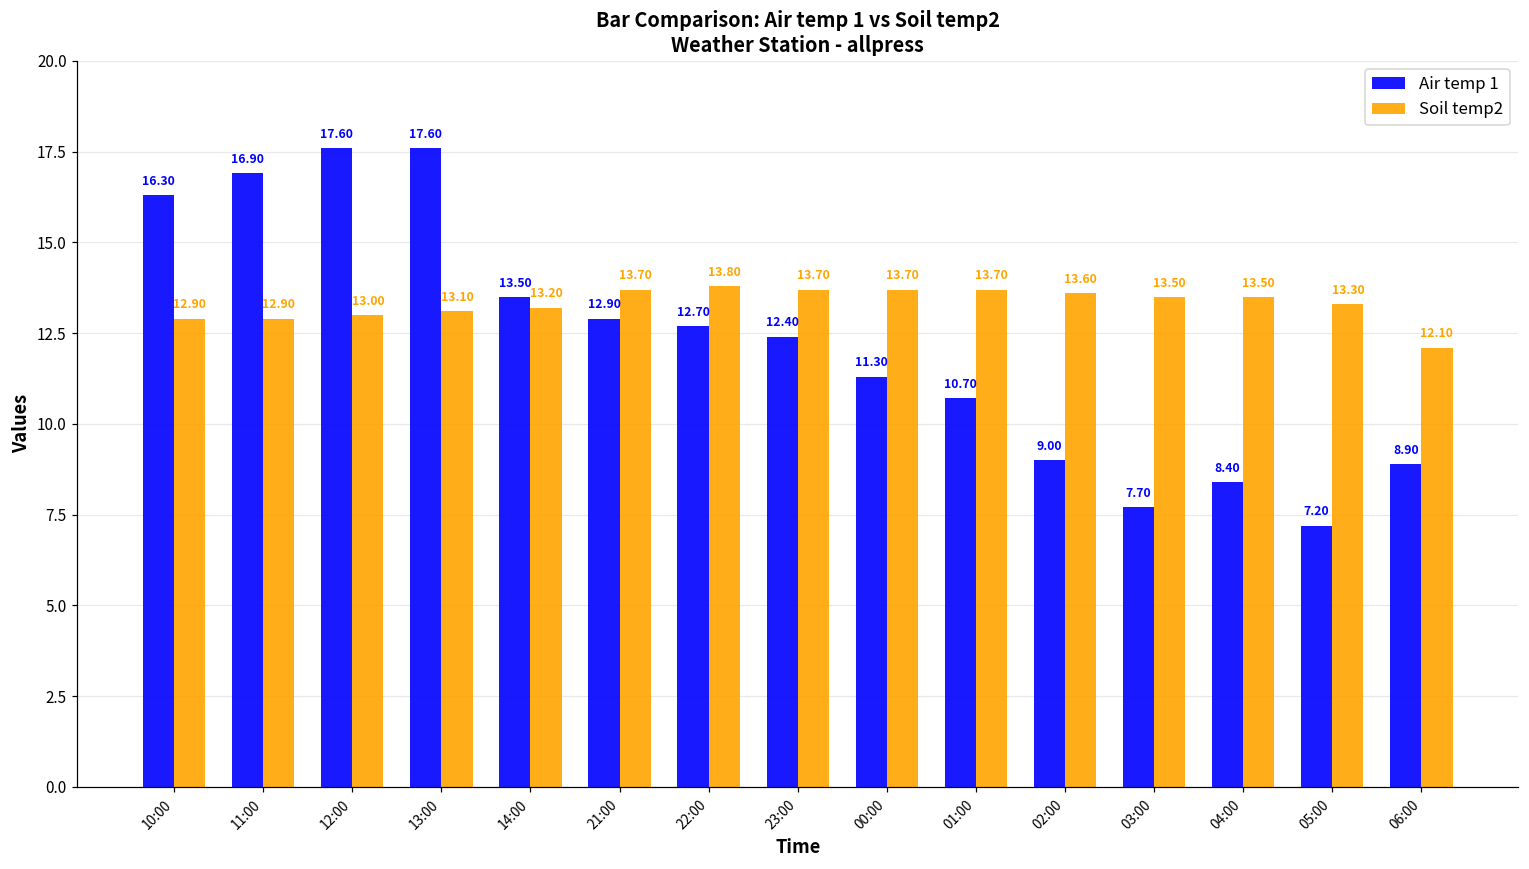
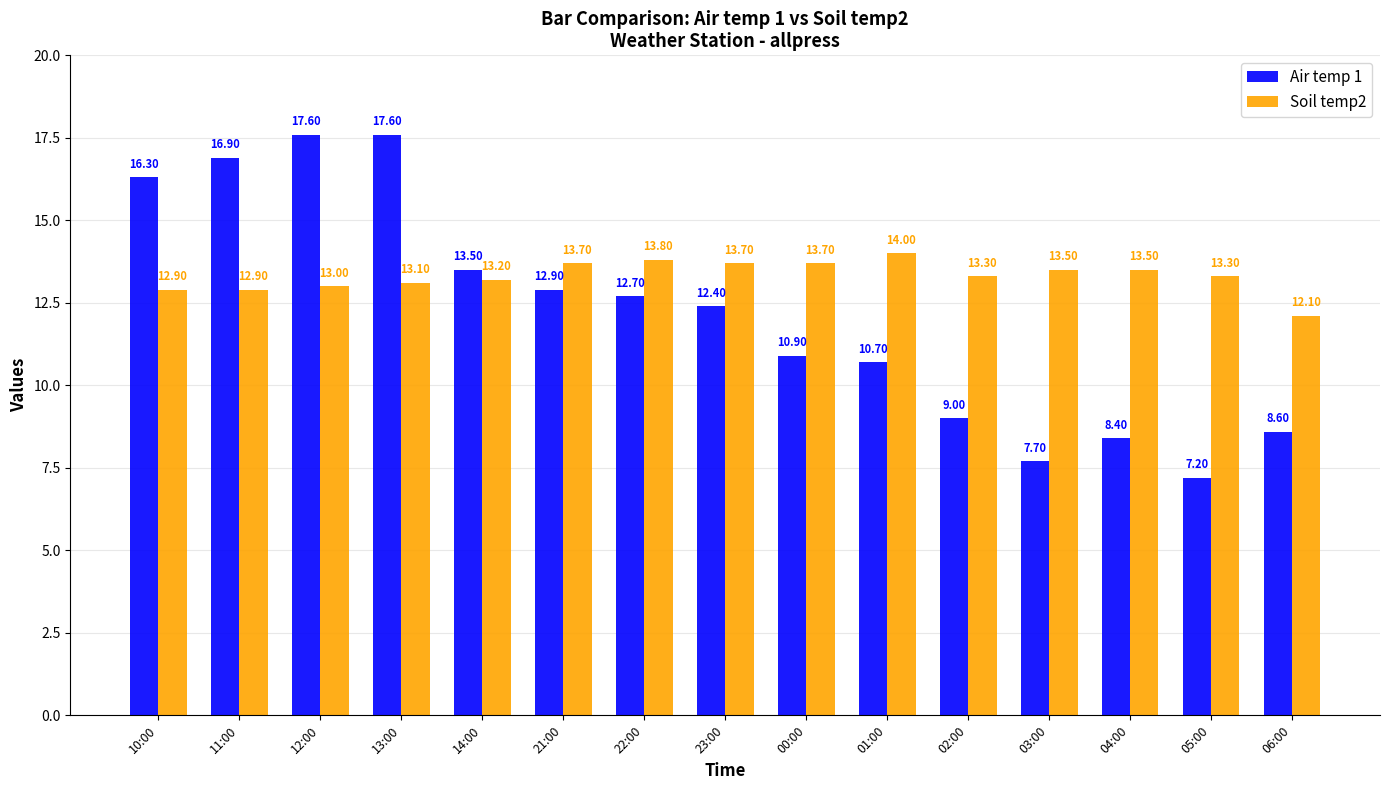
  {
    "Air temp 1": {
      "10:00": 16.30,
      "11:00": 16.90,
      "12:00": 17.60,
      "13:00": 17.60,
      "14:00": 13.50,
      "21:00": 12.90,
      "22:00": 12.70,
      "23:00": 12.40,
-     "00:00": 11.30,
+     "00:00": 10.90,
      "01:00": 10.70,
      "02:00": 9.00,
      "03:00": 7.70,
      "04:00": 8.40,
      "05:00": 7.20,
-     "06:00": 8.90
+     "06:00": 8.60
    },
    "Soil temp2": {
      "10:00": 12.90,
      "11:00": 12.90,
      "12:00": 13.00,
      "13:00": 13.10,
      "14:00": 13.20,
      "21:00": 13.70,
      "22:00": 13.80,
      "23:00": 13.70,
      "00:00": 13.70,
-     "01:00": 13.70,
-     "02:00": 13.60,
+     "01:00": 14.00,
+     "02:00": 13.30,
      "03:00": 13.50,
      "04:00": 13.50,
      "05:00": 13.30,
      "06:00": 12.10
    }
  }
